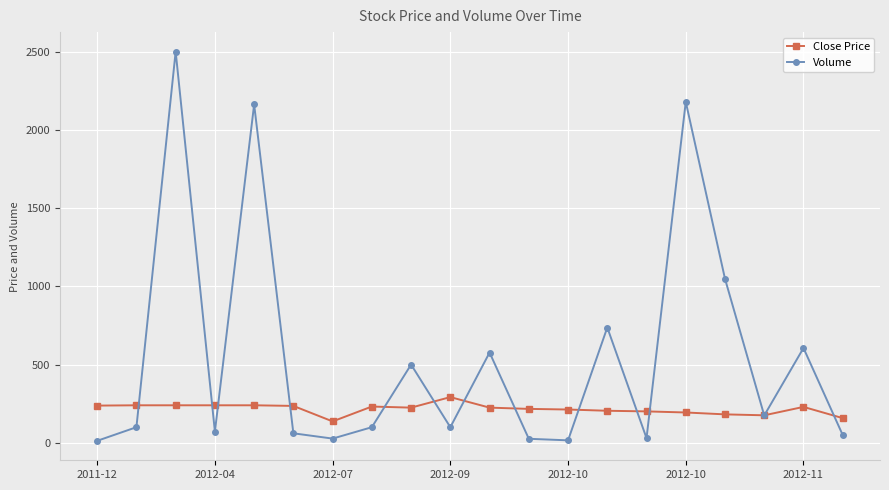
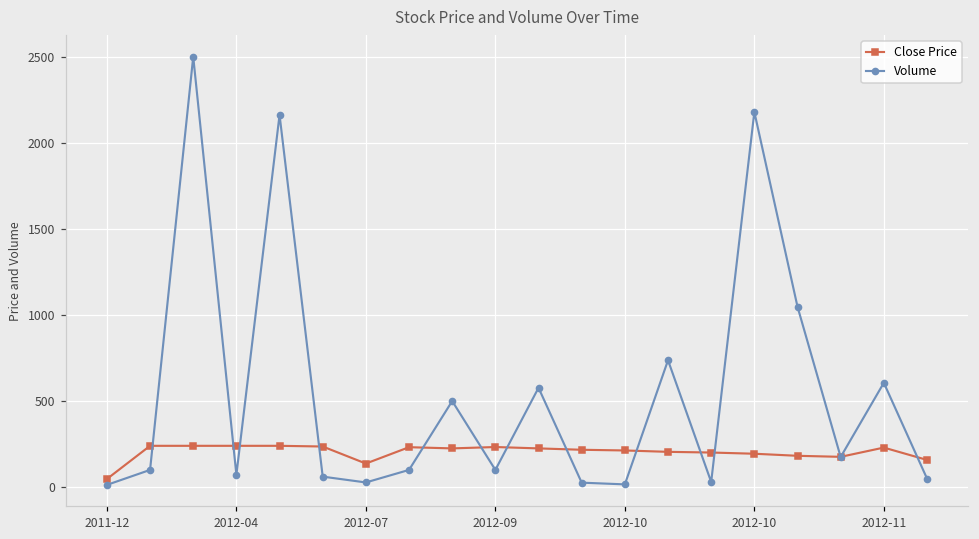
  {
    "Close Price": {
-     "2011-12": 240,
+     "2011-12": 50,
      "2012-04": 240,
      "2012-07": 140,
-     "2012-09": 290,
+     "2012-09": 230,
      "2012-11": 230
    },
    "Volume": {
      "2011-12": 10,
      "2012-04": 70,
      "2012-07": 30,
      "2012-09": 100,
      "2012-11": 610
    }
  }
